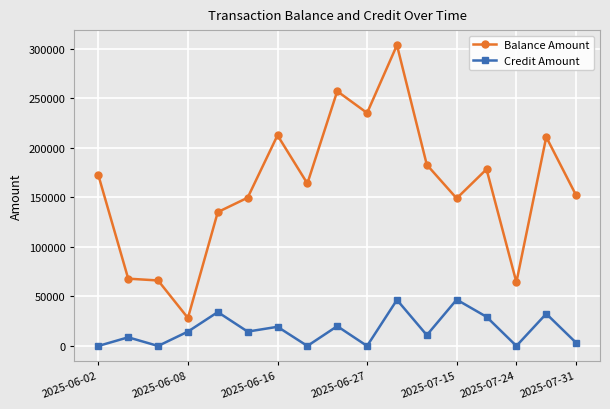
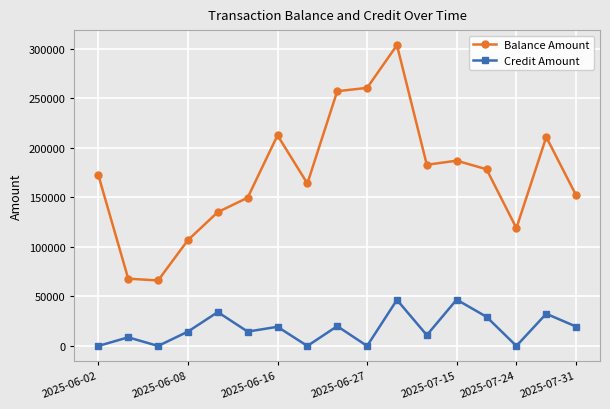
  {
    "Balance Amount": {
      "2025-06-02": 170000,
-     "2025-06-08": 30000,
+     "2025-06-08": 110000,
      "2025-06-16": 210000,
-     "2025-06-27": 240000,
-     "2025-07-15": 150000,
-     "2025-07-24": 60000,
+     "2025-06-27": 260000,
+     "2025-07-15": 190000,
+     "2025-07-24": 120000,
      "2025-07-31": 150000
    },
    "Credit Amount": {
      "2025-06-02": 0,
      "2025-06-08": 10000,
      "2025-06-16": 20000,
      "2025-06-27": 0,
      "2025-07-15": 50000,
      "2025-07-24": 0,
-     "2025-07-31": 0
+     "2025-07-31": 20000
    }
  }
